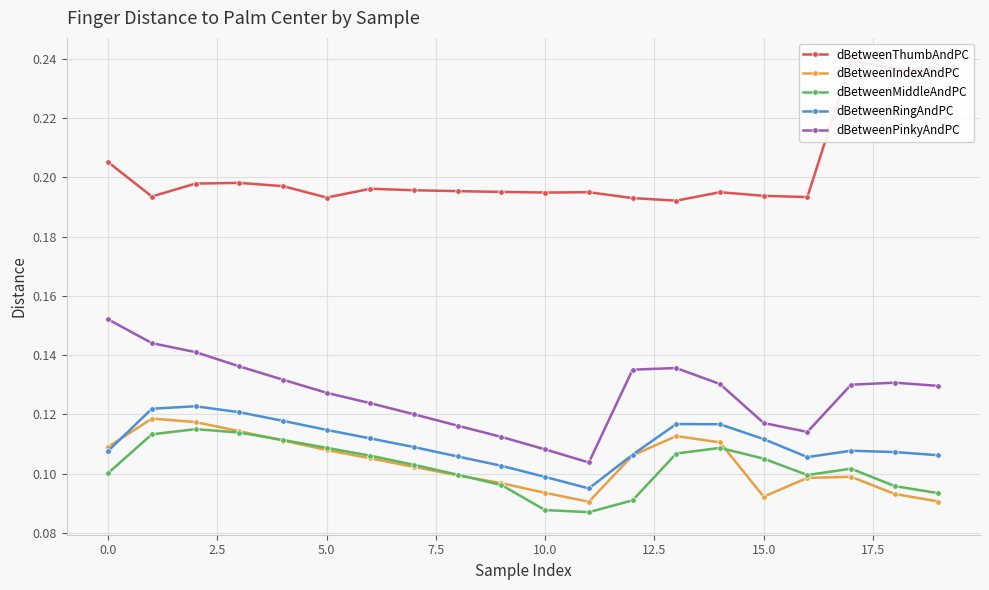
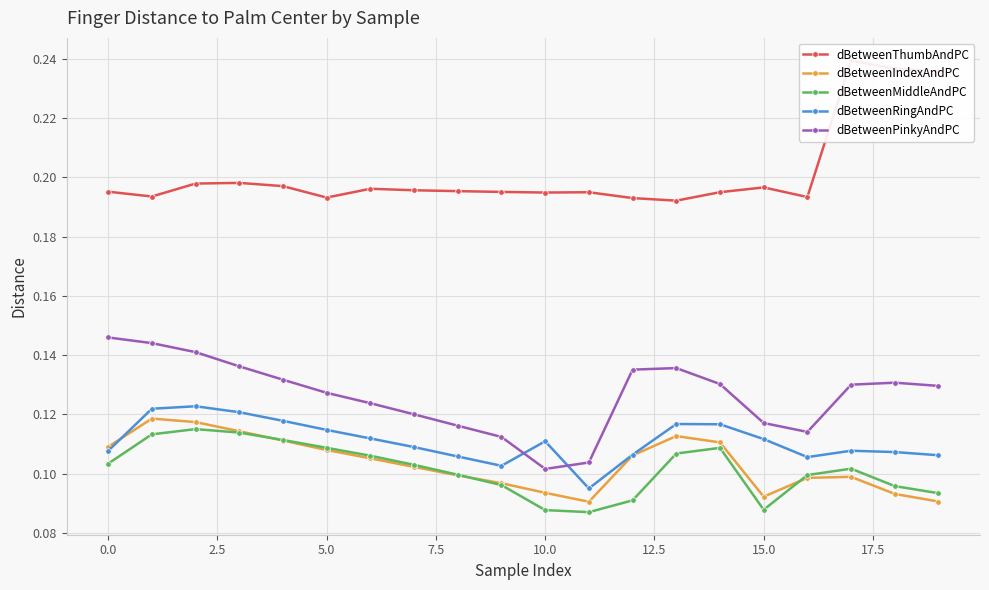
  {
    "dBetweenThumbAndPC": {
-     "0.0": 0.205,
+     "0.0": 0.195,
      "5.0": 0.193,
      "10.0": 0.195,
-     "15.0": 0.194
+     "15.0": 0.197
    },
    "dBetweenIndexAndPC": {
      "0.0": 0.109,
      "10.0": 0.094,
      "15.0": 0.092
    },
    "dBetweenMiddleAndPC": {
-     "0.0": 0.100,
+     "0.0": 0.103,
      "10.0": 0.088,
-     "15.0": 0.105
+     "15.0": 0.088
    },
    "dBetweenRingAndPC": {
      "0.0": 0.108,
      "5.0": 0.115,
-     "10.0": 0.099,
+     "10.0": 0.111,
      "15.0": 0.112
    },
    "dBetweenPinkyAndPC": {
-     "0.0": 0.152,
+     "0.0": 0.146,
      "5.0": 0.127,
-     "10.0": 0.108,
+     "10.0": 0.102,
      "15.0": 0.117
    }
  }
